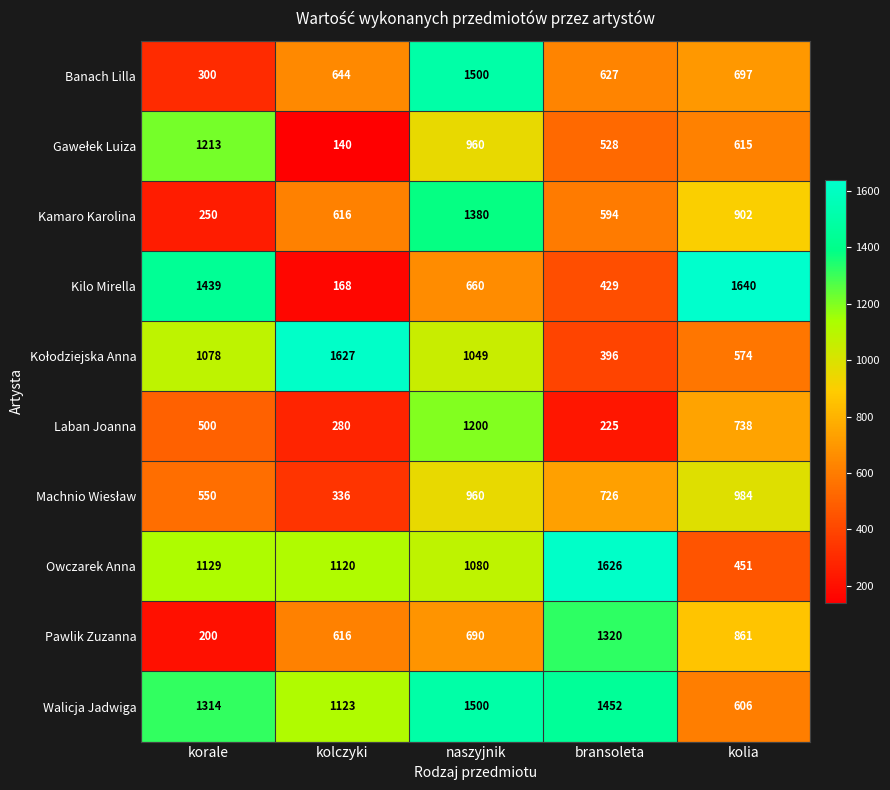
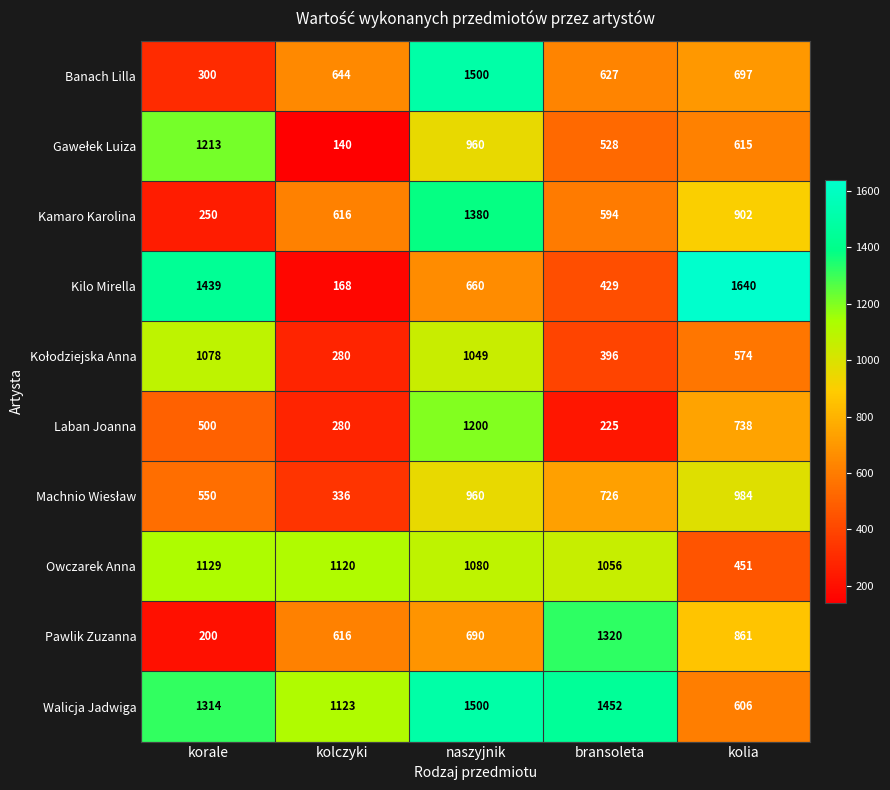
  {
    "Banach Lilla": {
      "korale": 300,
      "kolczyki": 644,
      "naszyjnik": 1500,
      "bransoleta": 627,
      "kolia": 697
    },
    "Gawełek Luiza": {
      "korale": 1213,
      "kolczyki": 140,
      "naszyjnik": 960,
      "bransoleta": 528,
      "kolia": 615
    },
    "Kamaro Karolina": {
      "korale": 250,
      "kolczyki": 616,
      "naszyjnik": 1380,
      "bransoleta": 594,
      "kolia": 902
    },
    "Kilo Mirella": {
      "korale": 1439,
      "kolczyki": 168,
      "naszyjnik": 660,
      "bransoleta": 429,
      "kolia": 1640
    },
    "Kołodziejska Anna": {
      "korale": 1078,
-     "kolczyki": 1627,
+     "kolczyki": 280,
      "naszyjnik": 1049,
      "bransoleta": 396,
      "kolia": 574
    },
    "Laban Joanna": {
      "korale": 500,
      "kolczyki": 280,
      "naszyjnik": 1200,
      "bransoleta": 225,
      "kolia": 738
    },
    "Machnio Wiesław": {
      "korale": 550,
      "kolczyki": 336,
      "naszyjnik": 960,
      "bransoleta": 726,
      "kolia": 984
    },
    "Owczarek Anna": {
      "korale": 1129,
      "kolczyki": 1120,
      "naszyjnik": 1080,
-     "bransoleta": 1626,
+     "bransoleta": 1056,
      "kolia": 451
    },
    "Pawlik Zuzanna": {
      "korale": 200,
      "kolczyki": 616,
      "naszyjnik": 690,
      "bransoleta": 1320,
      "kolia": 861
    },
    "Walicja Jadwiga": {
      "korale": 1314,
      "kolczyki": 1123,
      "naszyjnik": 1500,
      "bransoleta": 1452,
      "kolia": 606
    }
  }
